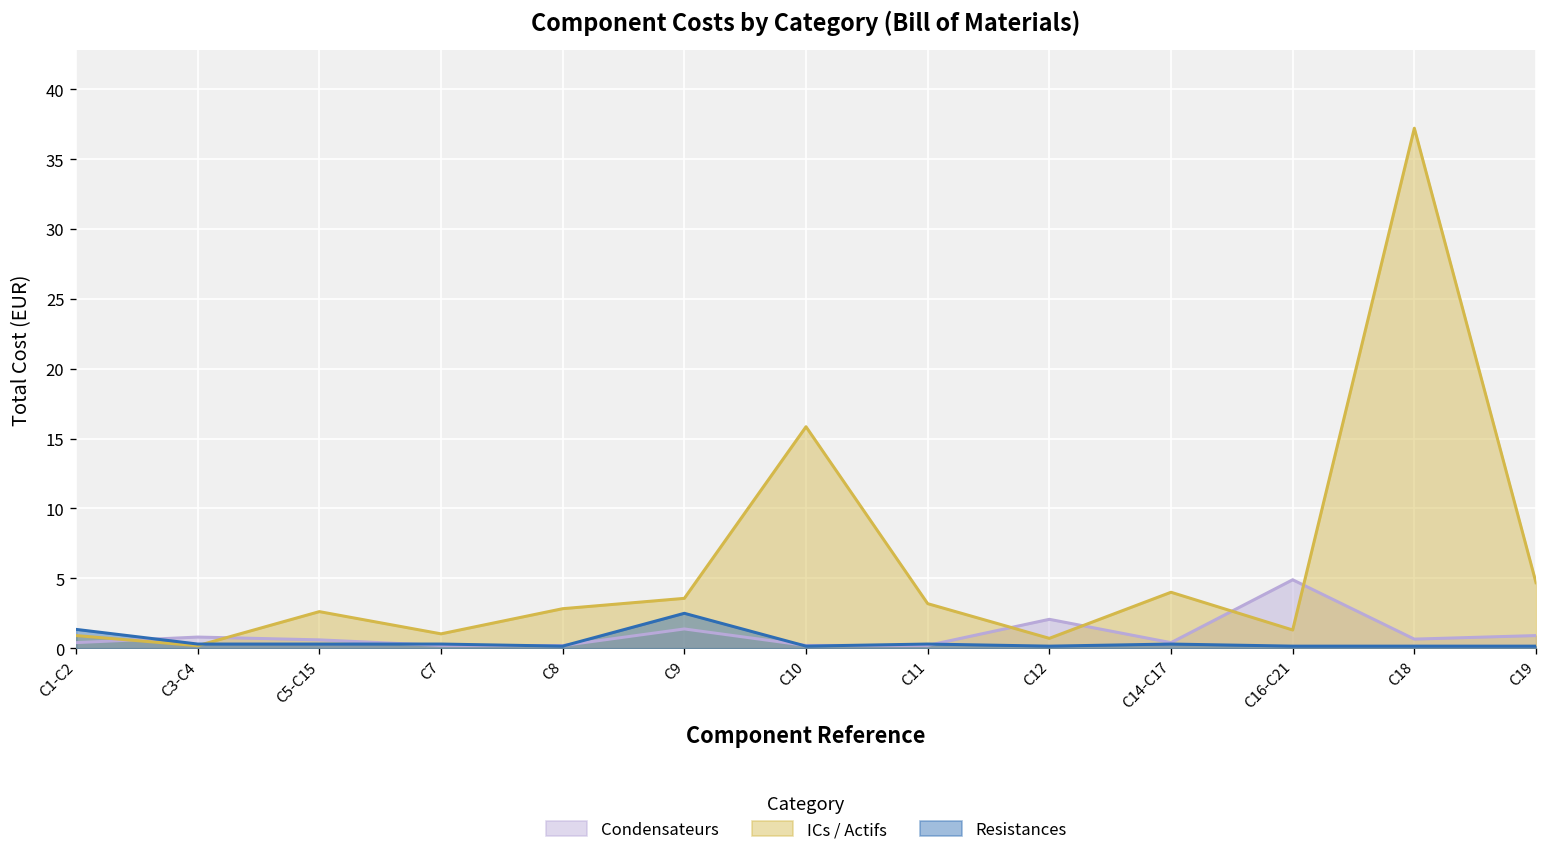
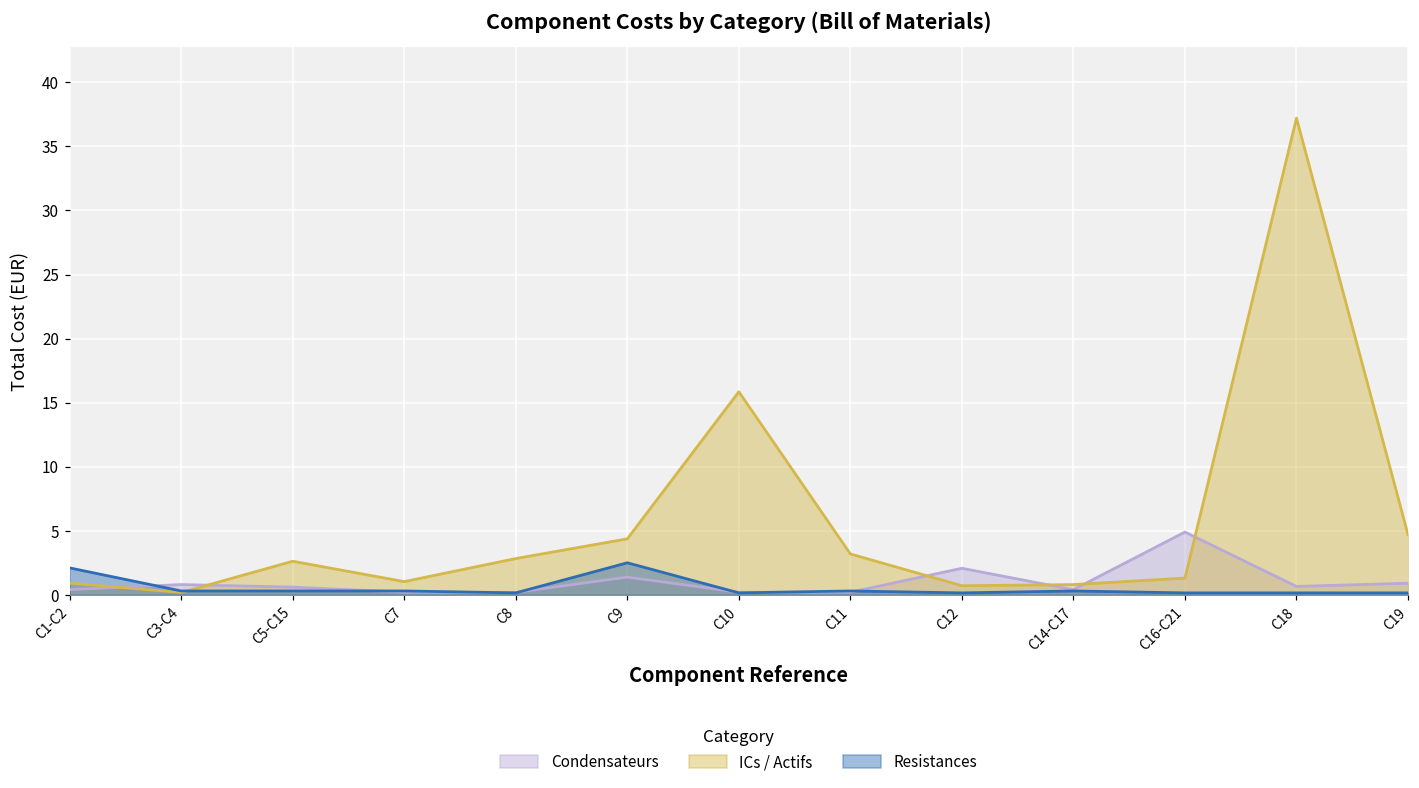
  {
    "Condensateurs": {
      "C1-C2": 0.4,
      "C3-C4": 0.8,
      "C5-C15": 0.6,
      "C9": 1.4,
      "C12": 2.1,
      "C16-C21": 4.9,
      "C18": 0.7,
      "C19": 0.9
    },
    "ICs / Actifs": {
      "C1-C2": 0.9,
      "C5-C15": 2.6,
      "C7": 1.0,
      "C8": 2.8,
-     "C9": 3.6,
+     "C9": 4.4,
      "C10": 15.9,
      "C11": 3.2,
      "C12": 0.7,
-     "C14-C17": 4.0,
+     "C14-C17": 0.8,
      "C16-C21": 1.3,
      "C18": 37.2,
      "C19": 4.7
    },
    "Resistances": {
-     "C1-C2": 1.4,
+     "C1-C2": 2.1,
      "C5-C15": 0.3,
      "C9": 2.5,
      "C12": 0.2,
      "C16-C21": 0.2,
      "C18": 0.2,
      "C19": 0.2
    }
  }
